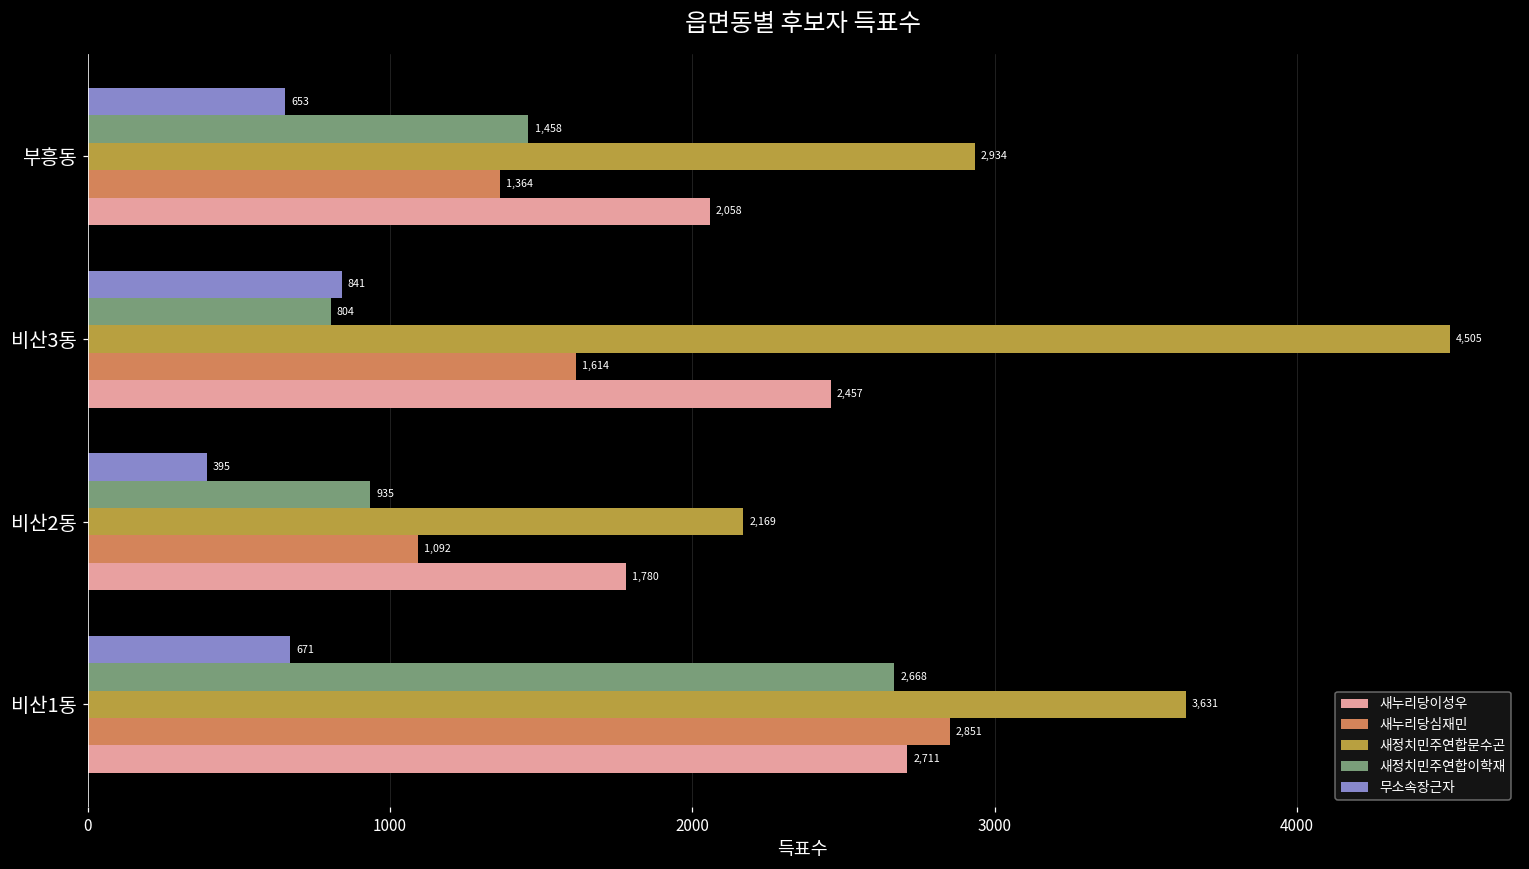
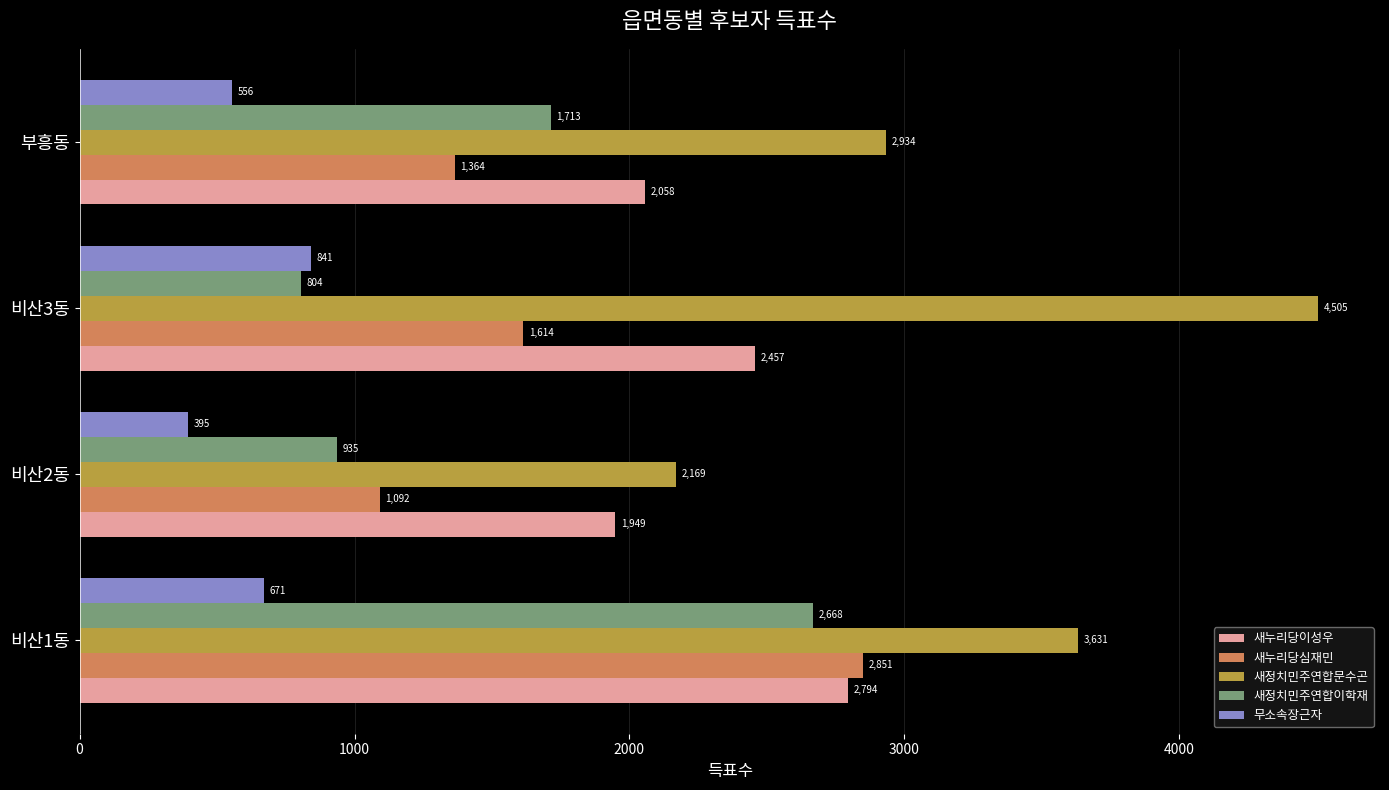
  {
    "새누리당이성우": {
      "부흥동": "2,058",
      "비산3동": "2,457",
-     "비산2동": "1,780",
-     "비산1동": "2,711"
+     "비산2동": "1,949",
+     "비산1동": "2,794"
    },
    "새정치민주연합이학재": {
-     "부흥동": "1,458",
+     "부흥동": "1,713",
      "비산3동": "804",
      "비산2동": "935",
      "비산1동": "2,668"
    },
    "무소속장근자": {
-     "부흥동": "653",
+     "부흥동": "556",
      "비산3동": "841",
      "비산2동": "395",
      "비산1동": "671"
    }
  }
